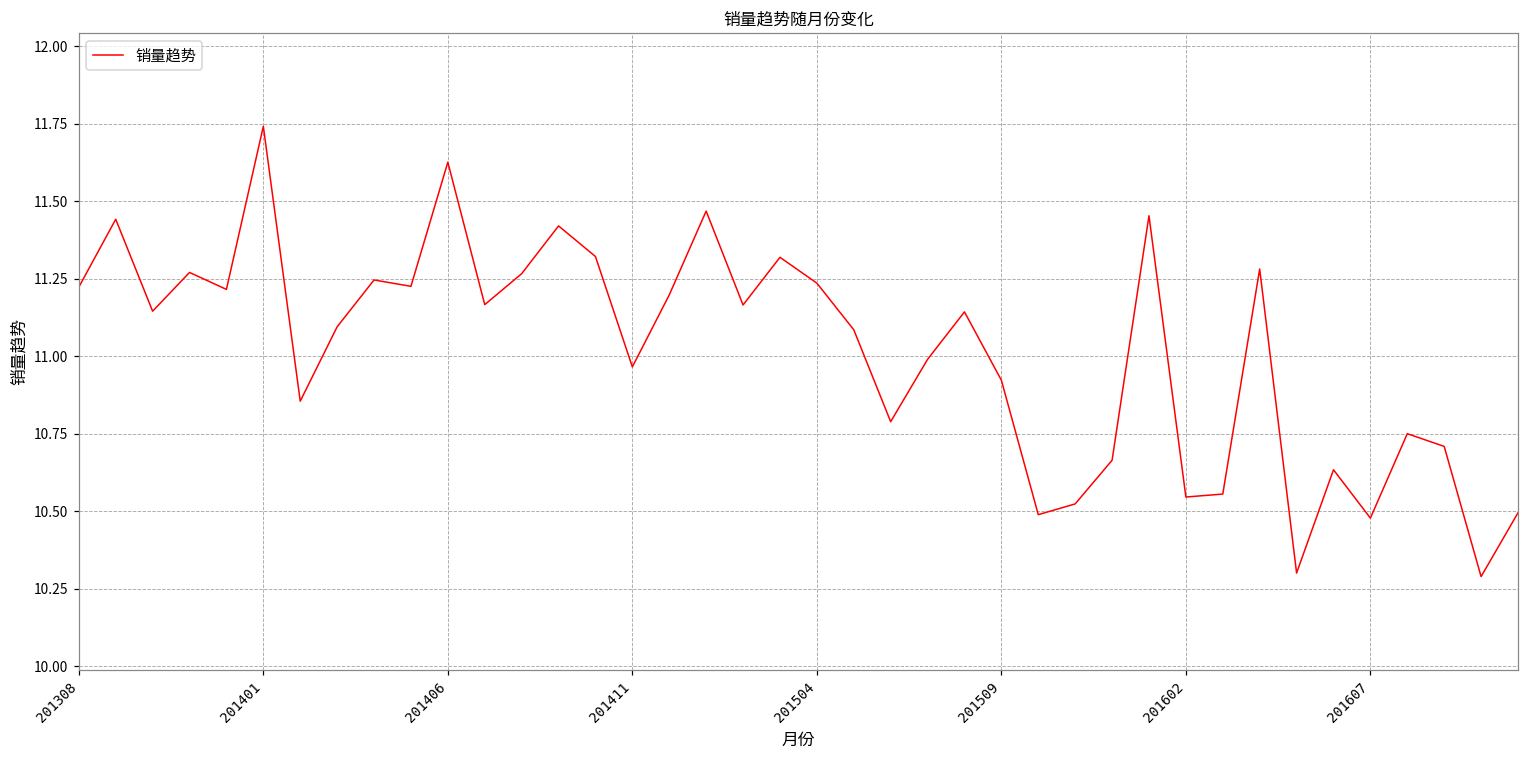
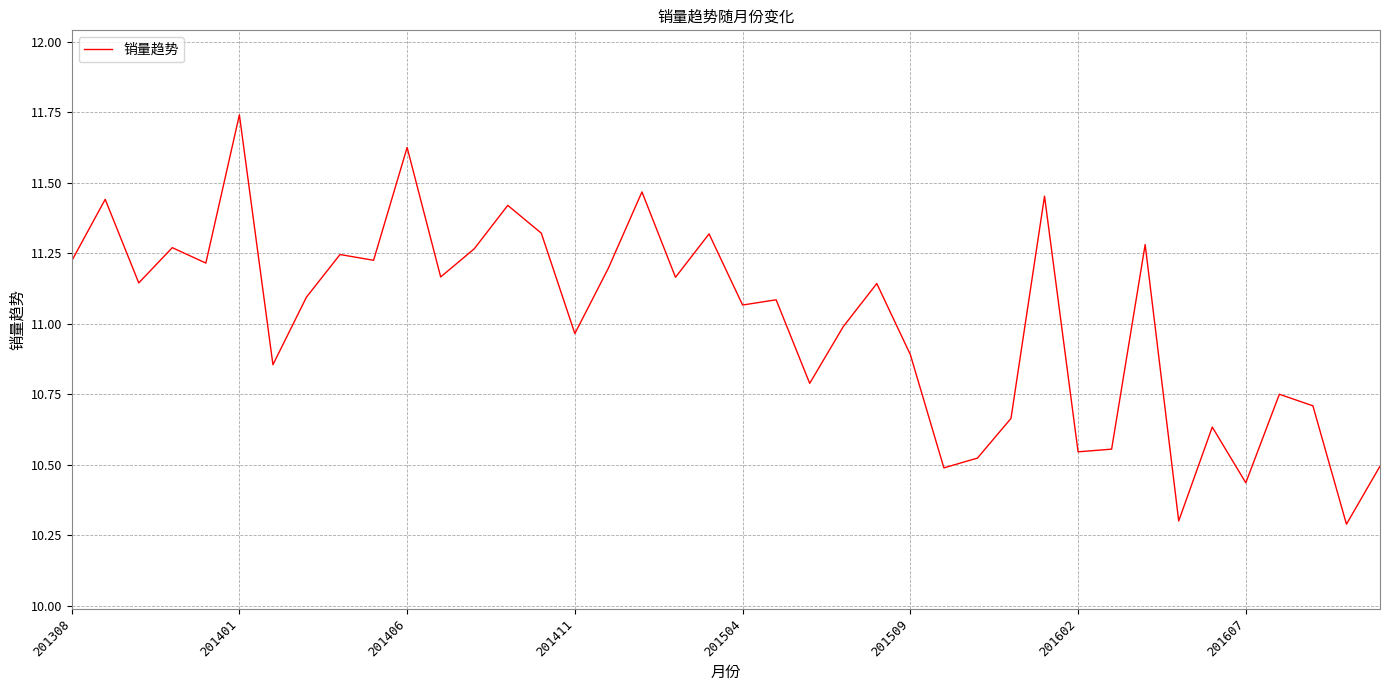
  {
    "201308": 11.22,
    "201401": 11.74,
    "201406": 11.63,
    "201411": 10.97,
-   "201504": 11.24,
-   "201509": 10.92,
+   "201504": 11.07,
+   "201509": 10.89,
    "201602": 10.55,
-   "201607": 10.48
+   "201607": 10.44
  }
